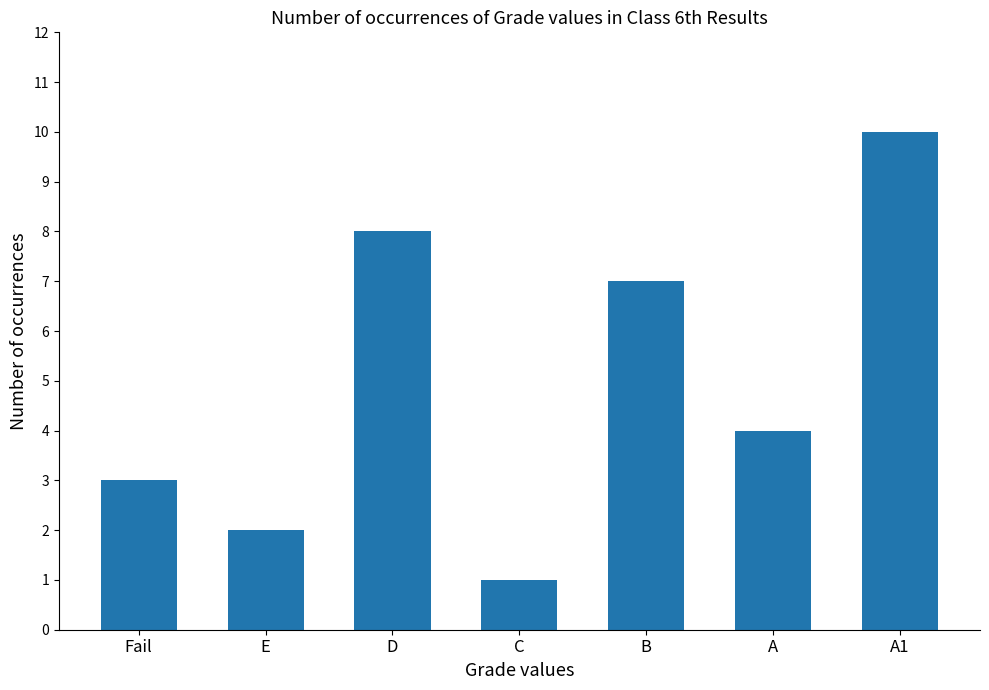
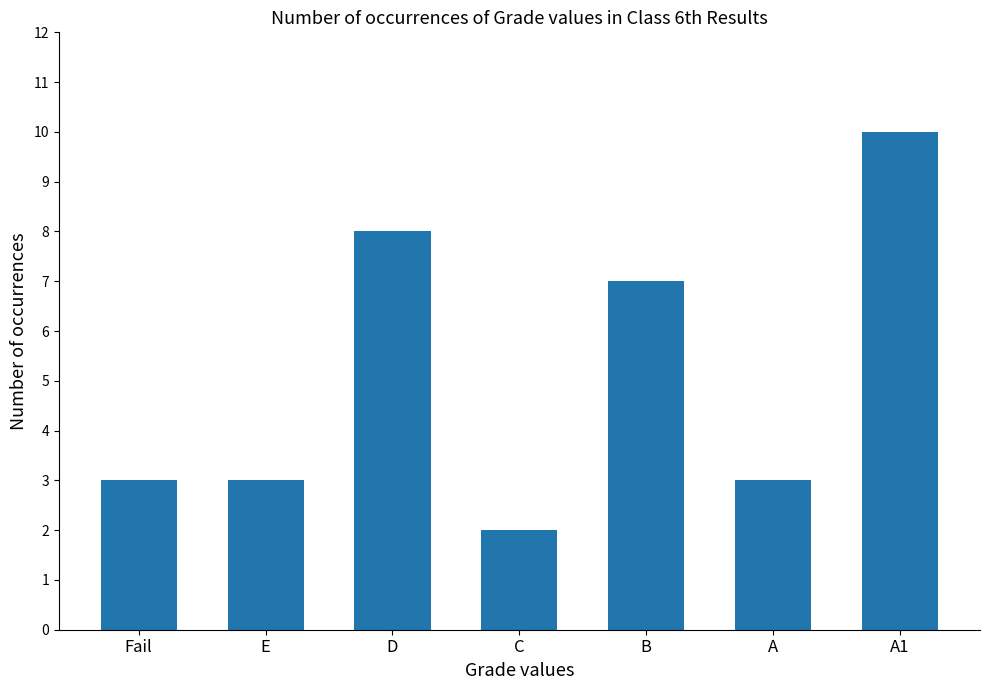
  {
    "Fail": 3,
-   "E": 2,
+   "E": 3,
    "D": 8,
-   "C": 1,
+   "C": 2,
    "B": 7,
-   "A": 4,
+   "A": 3,
    "A1": 10
  }
